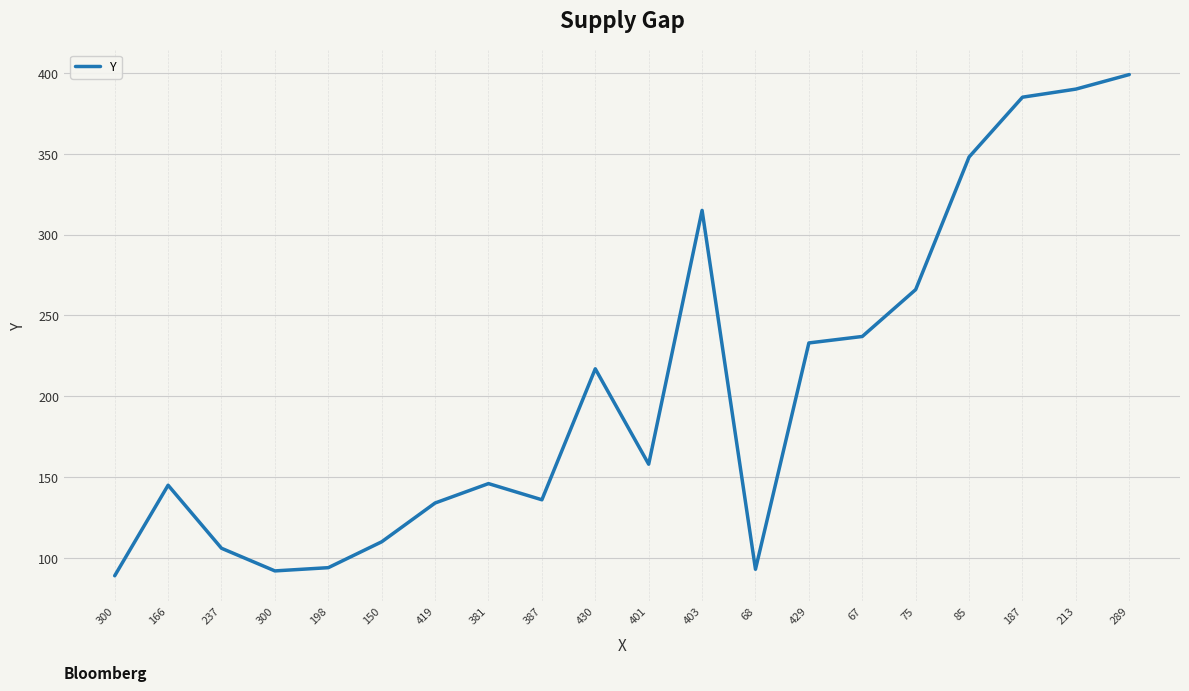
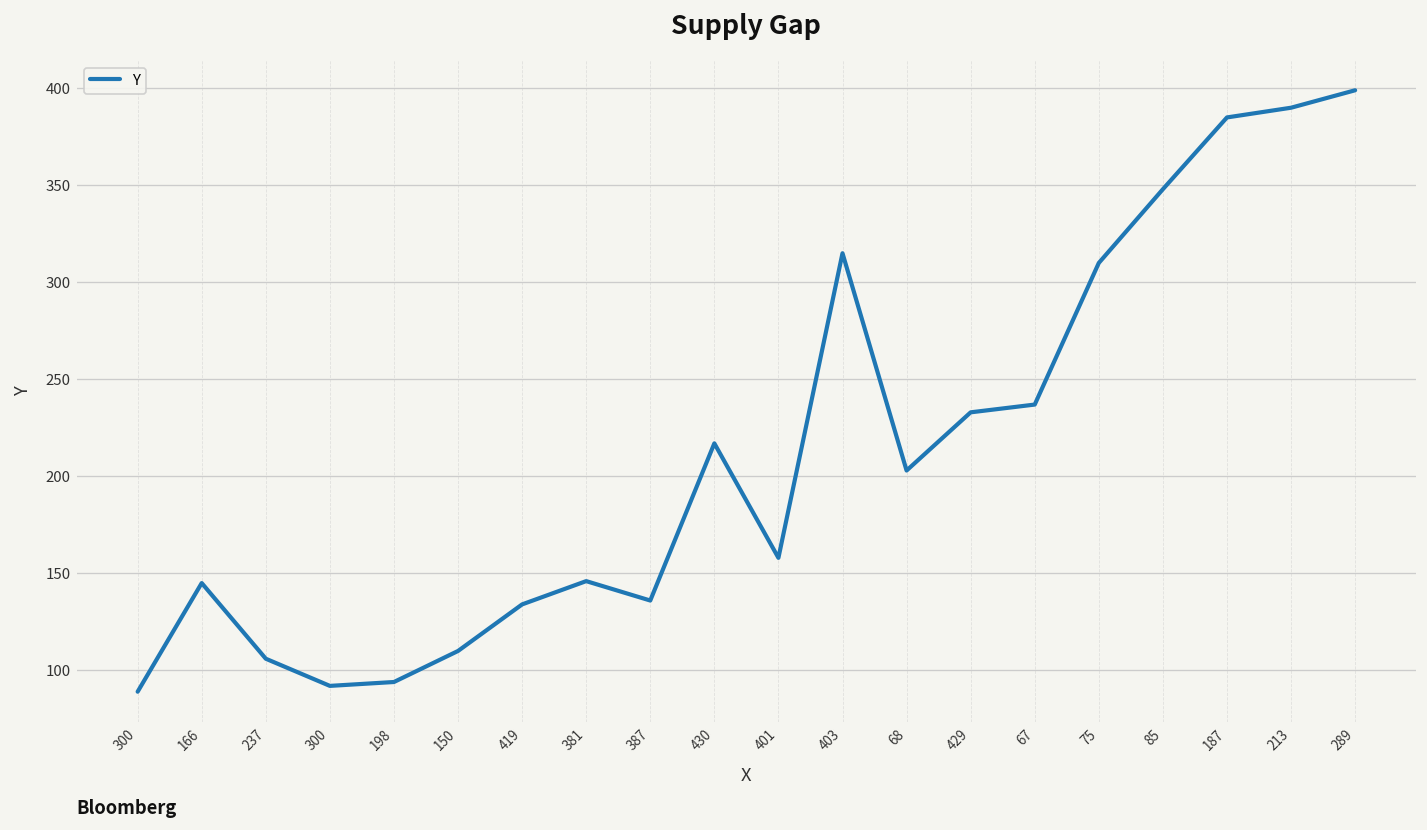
  {
    "166": 145,
    "237": 106,
    "198": 94,
    "150": 110,
    "419": 134,
    "381": 146,
    "387": 136,
    "430": 217,
    "401": 158,
    "403": 315,
-   "68": 93,
+   "68": 203,
    "429": 233,
    "67": 237,
-   "75": 266,
+   "75": 310,
    "85": 348,
    "187": 385,
    "213": 390,
    "289": 399
  }
